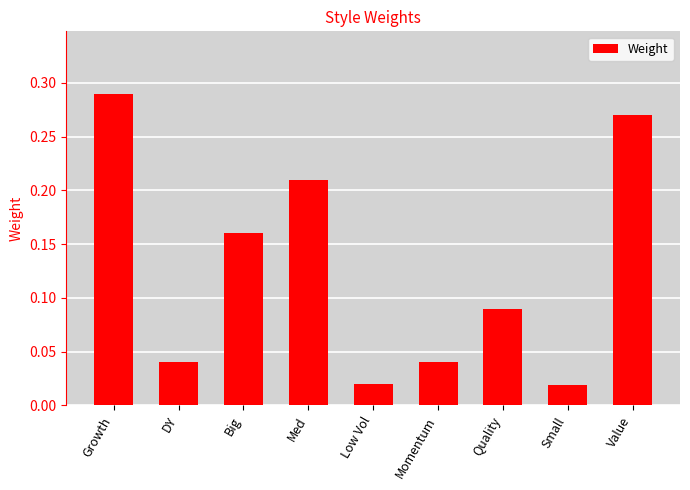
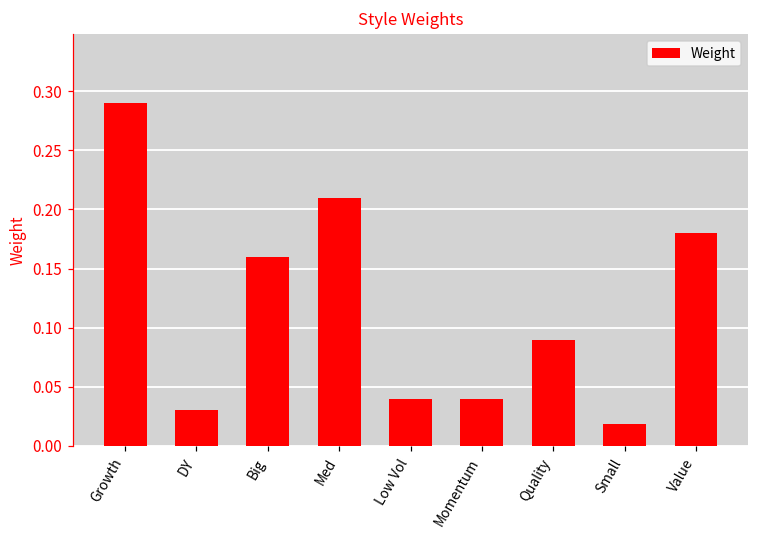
  {
    "Growth": 0.29,
-   "DY": 0.04,
+   "DY": 0.03,
    "Big": 0.16,
    "Med": 0.21,
-   "Low Vol": 0.02,
+   "Low Vol": 0.04,
    "Momentum": 0.04,
    "Quality": 0.09,
    "Small": 0.02,
-   "Value": 0.27
+   "Value": 0.18
  }
